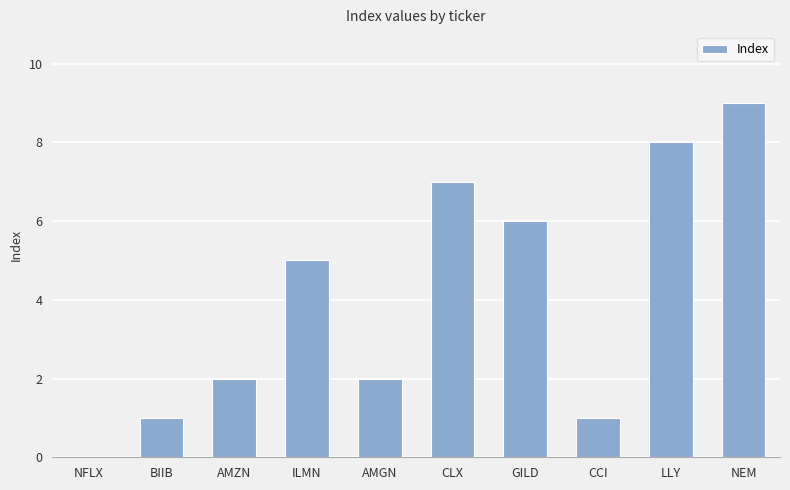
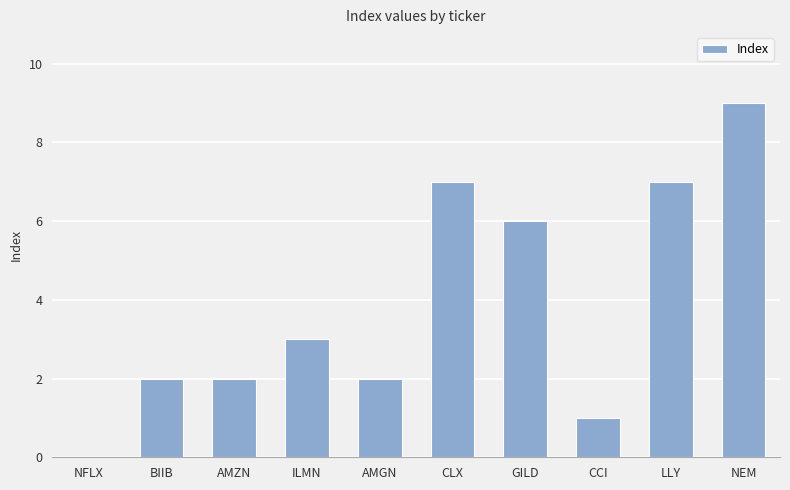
  {
    "NFLX": 0,
-   "BIIB": 1,
+   "BIIB": 2,
    "AMZN": 2,
-   "ILMN": 5,
+   "ILMN": 3,
    "AMGN": 2,
    "CLX": 7,
    "GILD": 6,
    "CCI": 1,
-   "LLY": 8,
+   "LLY": 7,
    "NEM": 9
  }
